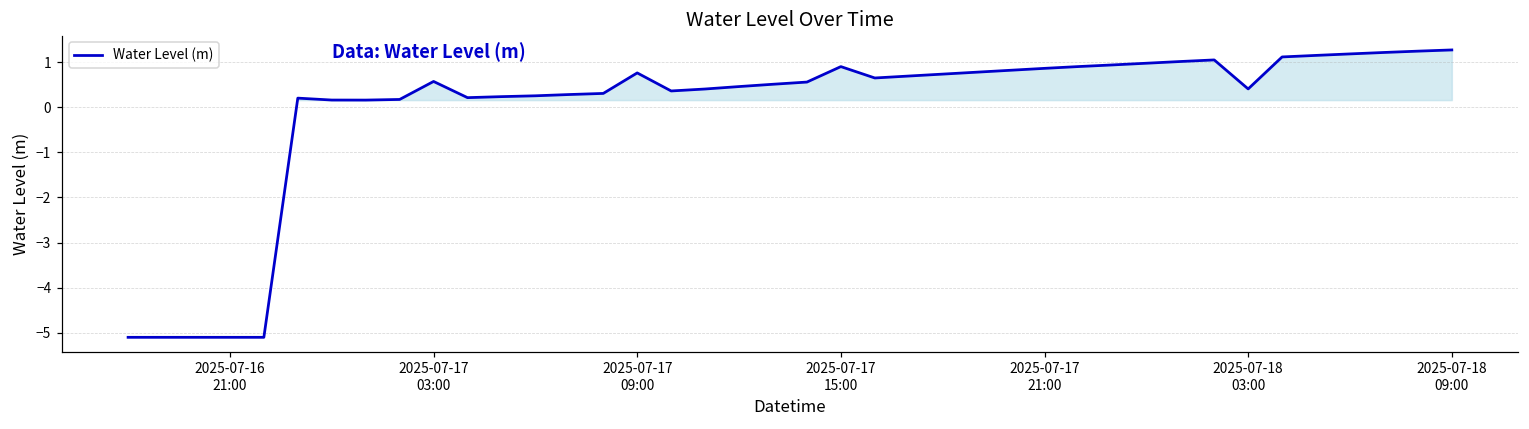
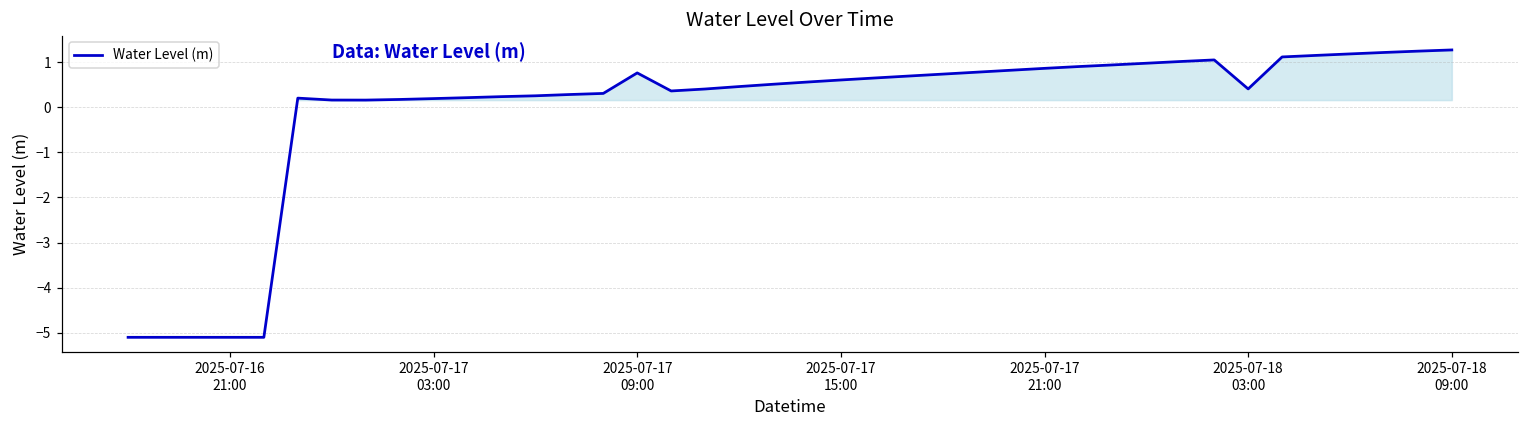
  {
    "Water Level (m)": {
      "2025-07-16 21:00": -5.1,
-     "2025-07-17 03:00": 0.6,
-     "2025-07-17 15:00": 0.9
+     "2025-07-17 03:00": 0.2,
+     "2025-07-17 15:00": 0.6
    }
  }
